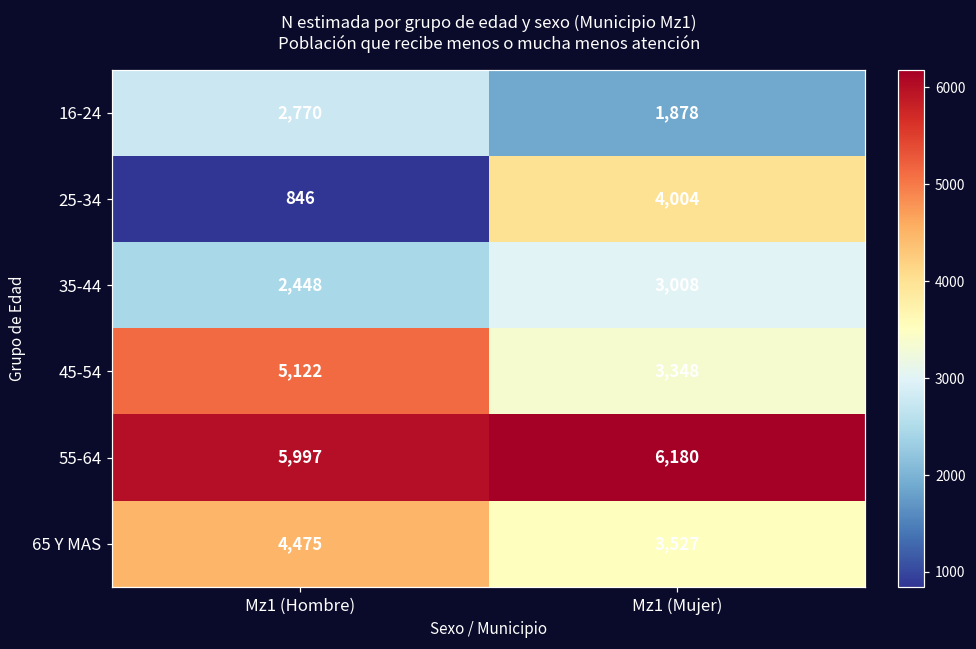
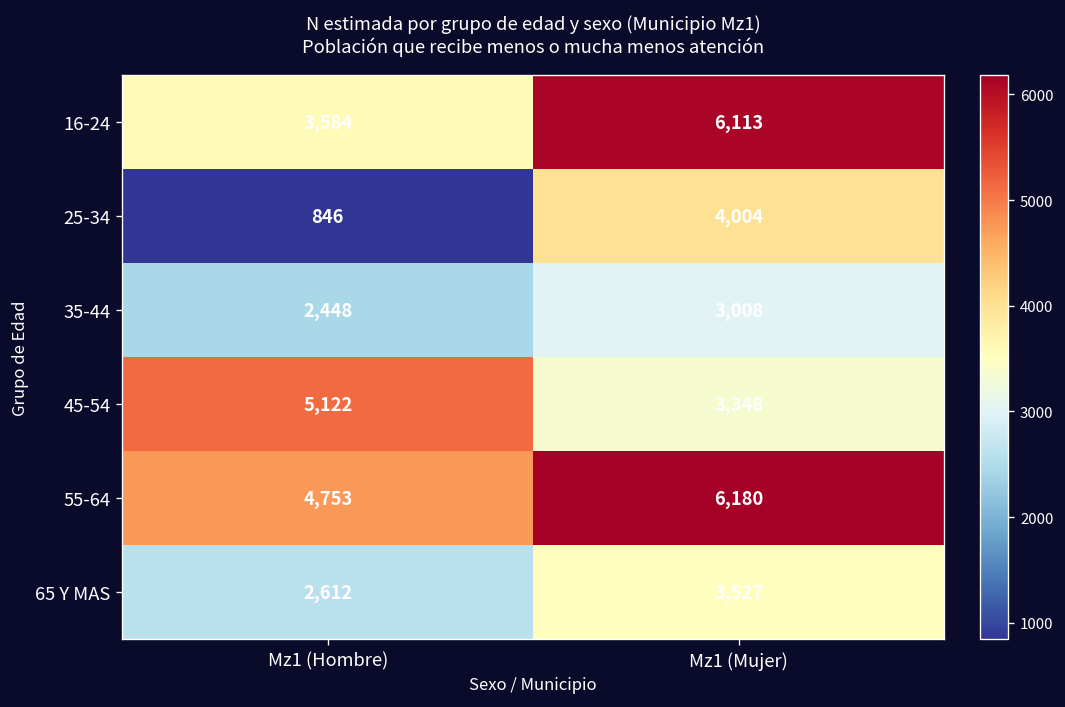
  {
    "16-24": {
-     "Mz1 (Hombre)": "2,770",
-     "Mz1 (Mujer)": "1,878"
+     "Mz1 (Hombre)": "3,584",
+     "Mz1 (Mujer)": "6,113"
    },
    "25-34": {
      "Mz1 (Hombre)": "846",
      "Mz1 (Mujer)": "4,004"
    },
    "35-44": {
      "Mz1 (Hombre)": "2,448"
    },
    "45-54": {
      "Mz1 (Hombre)": "5,122",
      "Mz1 (Mujer)": "3,348"
    },
    "55-64": {
-     "Mz1 (Hombre)": "5,997",
+     "Mz1 (Hombre)": "4,753",
      "Mz1 (Mujer)": "6,180"
    },
    "65 Y MAS": {
-     "Mz1 (Hombre)": "4,475",
+     "Mz1 (Hombre)": "2,612",
      "Mz1 (Mujer)": "3,527"
    }
  }
